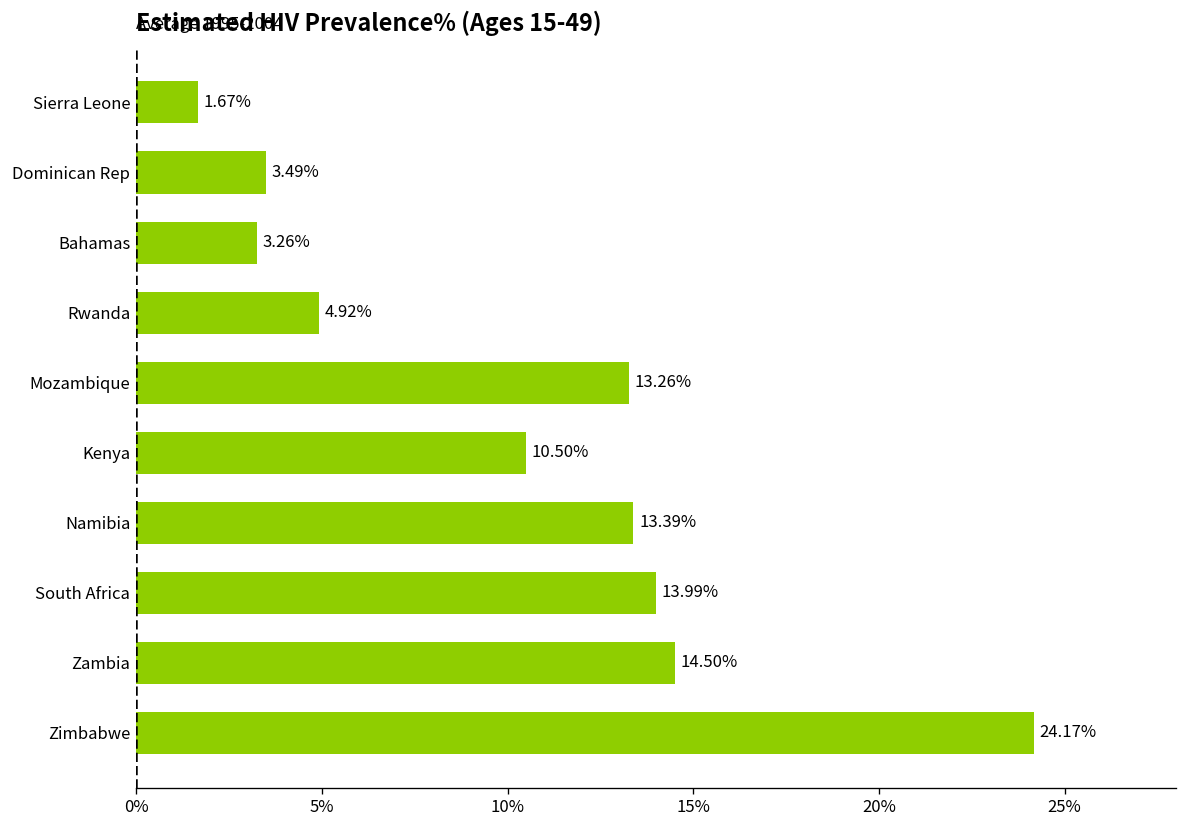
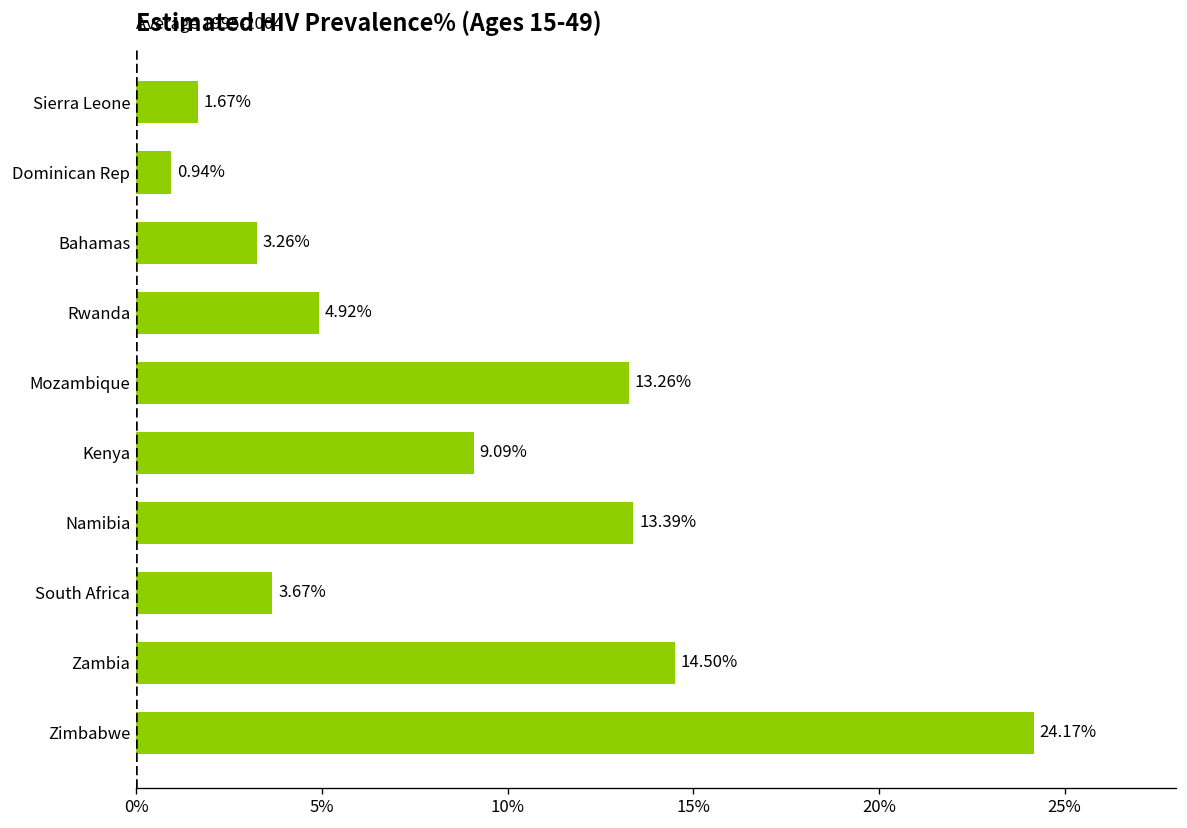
  {
    "Sierra Leone": "1.67%",
-   "Dominican Rep": "3.49%",
+   "Dominican Rep": "0.94%",
    "Bahamas": "3.26%",
    "Rwanda": "4.92%",
    "Mozambique": "13.26%",
-   "Kenya": "10.50%",
+   "Kenya": "9.09%",
    "Namibia": "13.39%",
-   "South Africa": "13.99%",
+   "South Africa": "3.67%",
    "Zambia": "14.50%",
    "Zimbabwe": "24.17%"
  }
